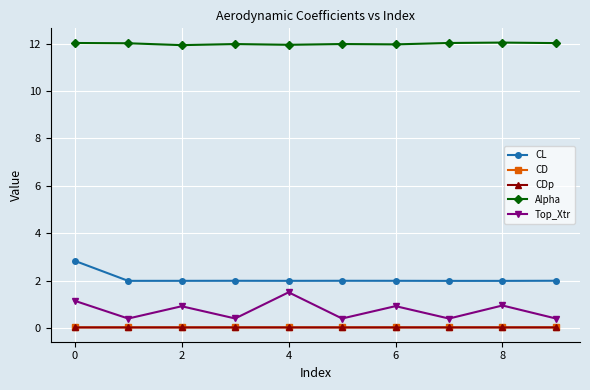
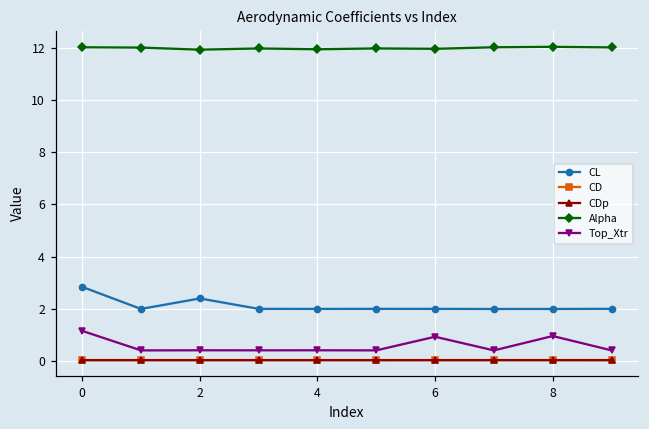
  {
    "CL": {
      "0": 2.8,
-     "2": 2.0,
+     "2": 2.4,
      "4": 2.0,
      "6": 2.0,
      "8": 2.0
    },
    "Alpha": {
      "0": 12.0,
      "2": 11.9,
      "4": 11.9,
      "6": 12.0,
      "8": 12.0
    },
    "Top_Xtr": {
      "0": 1.2,
-     "2": 0.9,
-     "4": 1.5,
+     "2": 0.4,
+     "4": 0.4,
      "6": 0.9,
      "8": 1.0
    }
  }
